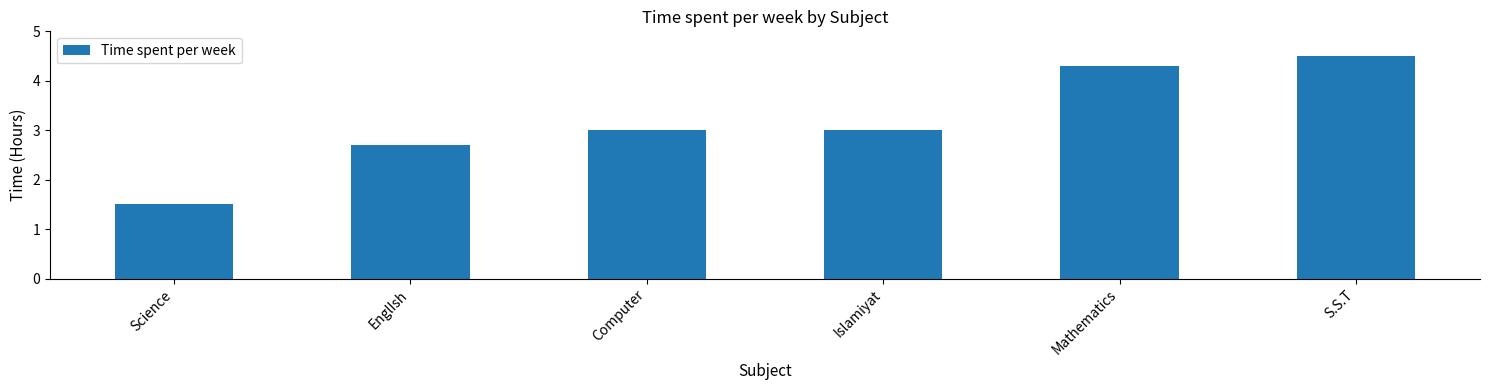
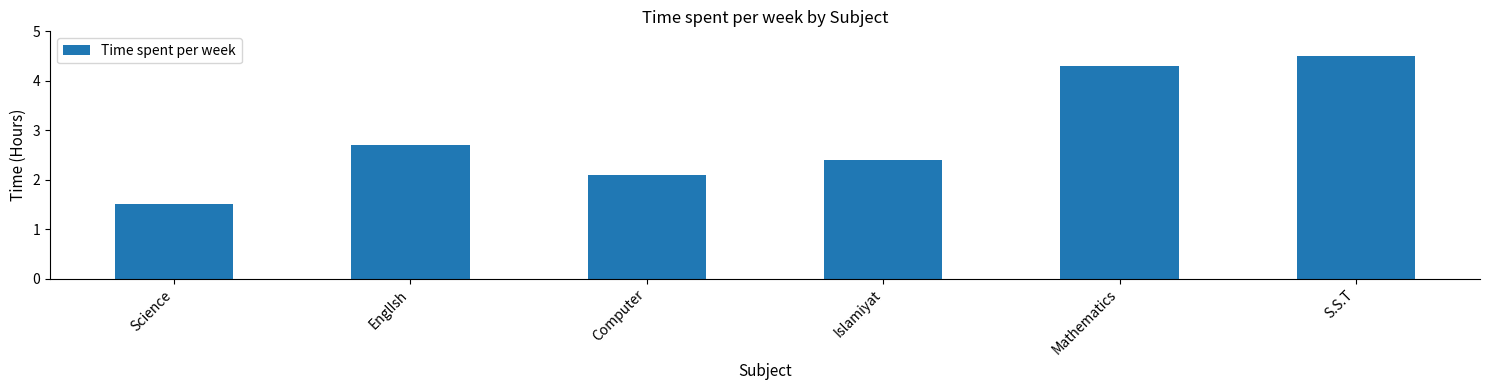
  {
    "Science": 1.5,
    "EnglIsh": 2.7,
-   "Computer": 3.0,
-   "Islamiyat": 3.0,
+   "Computer": 2.1,
+   "Islamiyat": 2.4,
    "Mathematics": 4.3,
    "S.S.T": 4.5
  }
